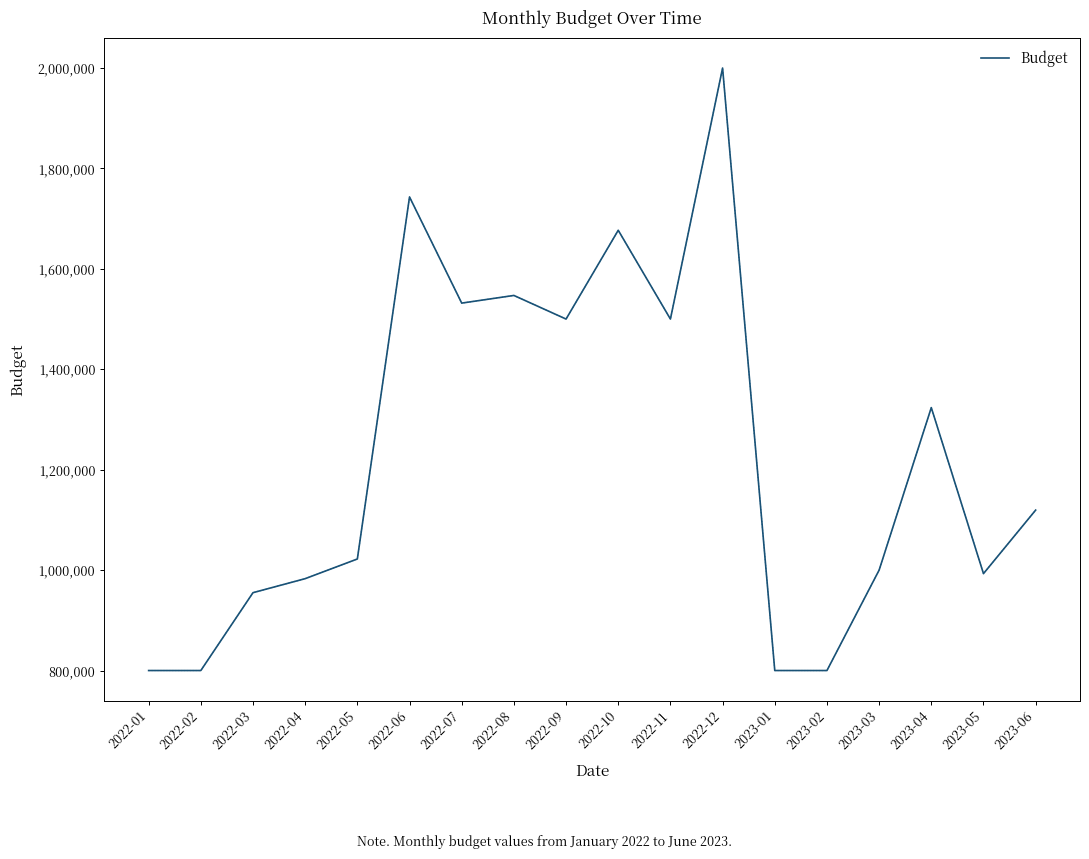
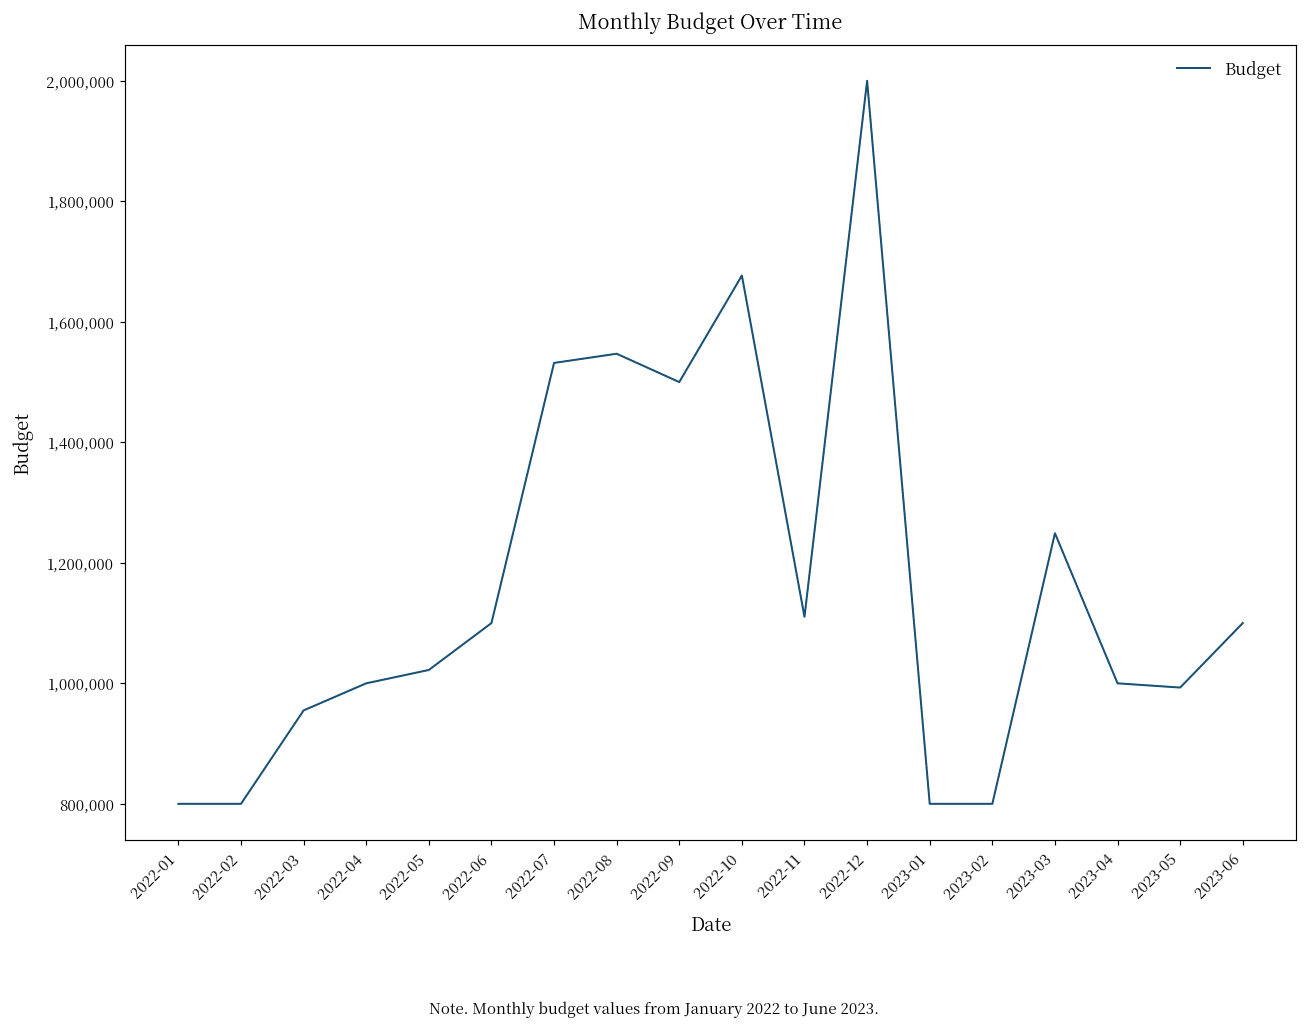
  {
    "2022-01": "800,000",
    "2022-02": "800,000",
    "2022-03": "960,000",
-   "2022-04": "980,000",
+   "2022-04": "1,000,000",
    "2022-05": "1,020,000",
-   "2022-06": "1,740,000",
+   "2022-06": "1,100,000",
    "2022-07": "1,530,000",
    "2022-08": "1,550,000",
    "2022-09": "1,500,000",
    "2022-10": "1,680,000",
-   "2022-11": "1,500,000",
+   "2022-11": "1,110,000",
    "2022-12": "2,000,000",
    "2023-01": "800,000",
    "2023-02": "800,000",
-   "2023-03": "1,000,000",
-   "2023-04": "1,320,000",
+   "2023-03": "1,250,000",
+   "2023-04": "1,000,000",
    "2023-05": "990,000",
-   "2023-06": "1,120,000"
+   "2023-06": "1,100,000"
  }
